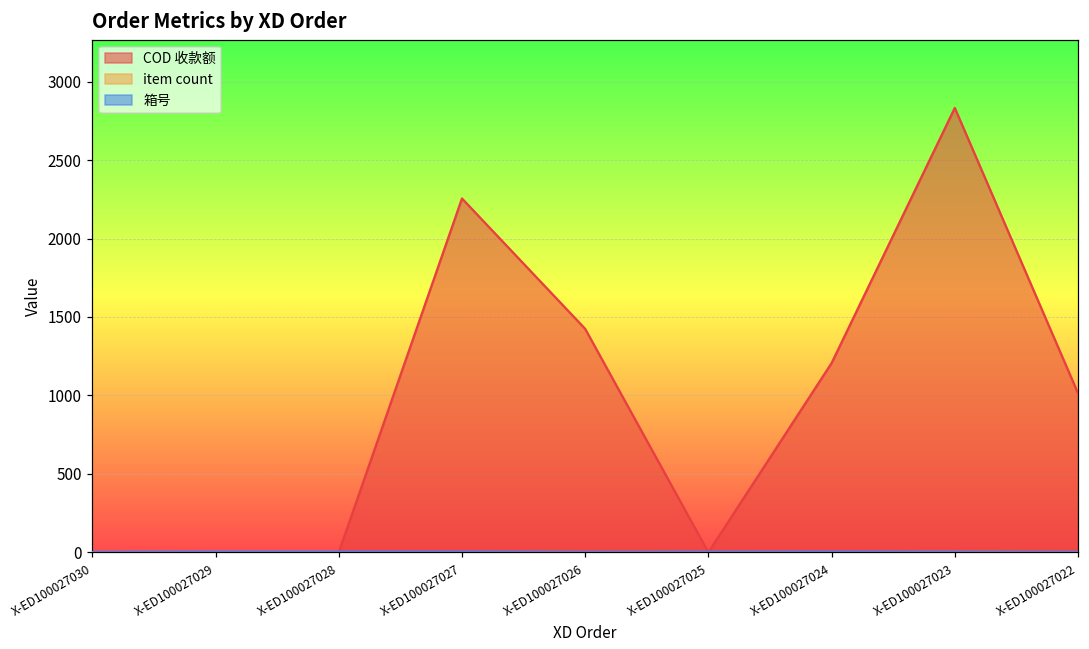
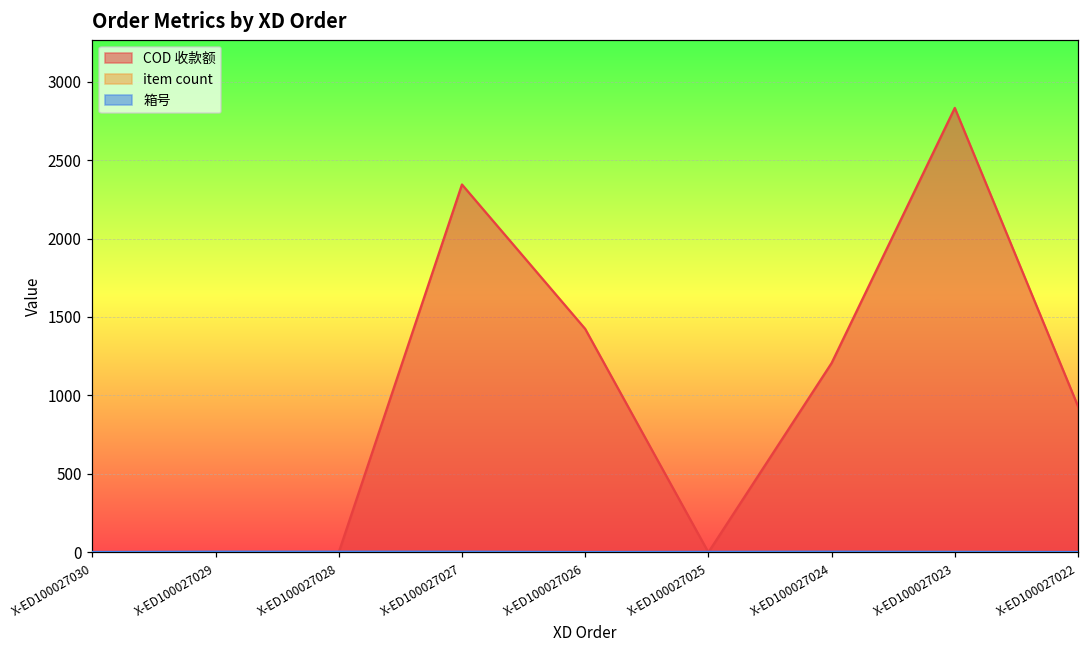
  {
    "COD 收款额": {
-     "X-ED100027027": 2260,
+     "X-ED100027027": 2340,
      "X-ED100027026": 1420,
      "X-ED100027024": 1210,
      "X-ED100027023": 2830,
-     "X-ED100027022": 1010
+     "X-ED100027022": 930
    },
    "箱号": {
      "X-ED100027027": 0,
      "X-ED100027026": 0,
      "X-ED100027024": 0,
      "X-ED100027023": 0,
      "X-ED100027022": 0
    }
  }
